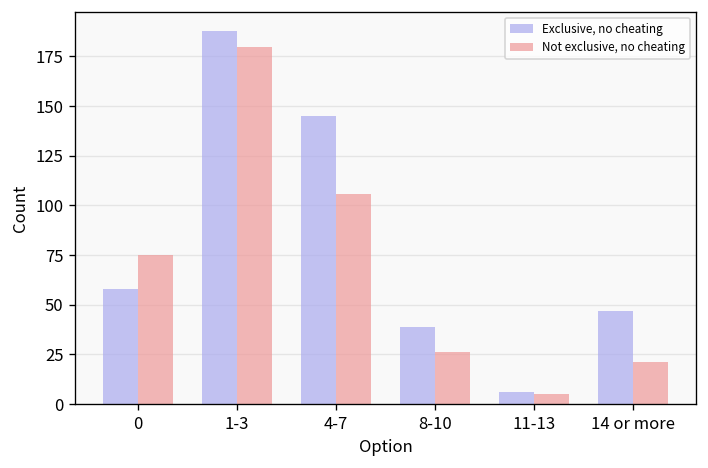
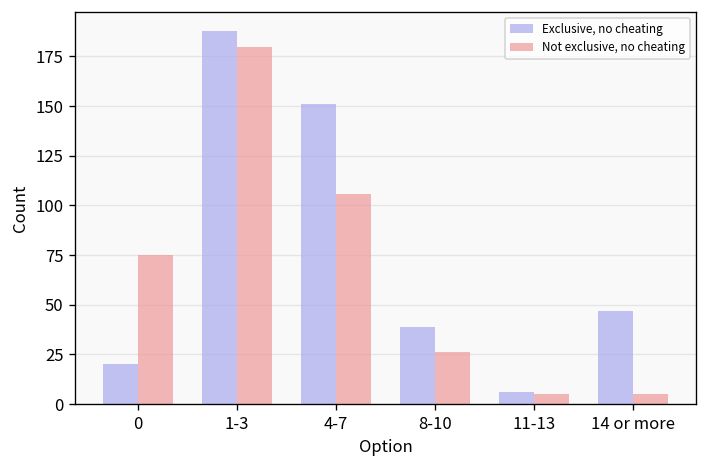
  {
    "Exclusive, no cheating": {
-     "0": 58,
+     "0": 20,
      "1-3": 188,
-     "4-7": 145,
+     "4-7": 151,
      "8-10": 39,
      "11-13": 6,
      "14 or more": 47
    },
    "Not exclusive, no cheating": {
      "0": 75,
      "1-3": 180,
      "4-7": 106,
      "8-10": 26,
      "11-13": 5,
-     "14 or more": 21
+     "14 or more": 5
    }
  }
